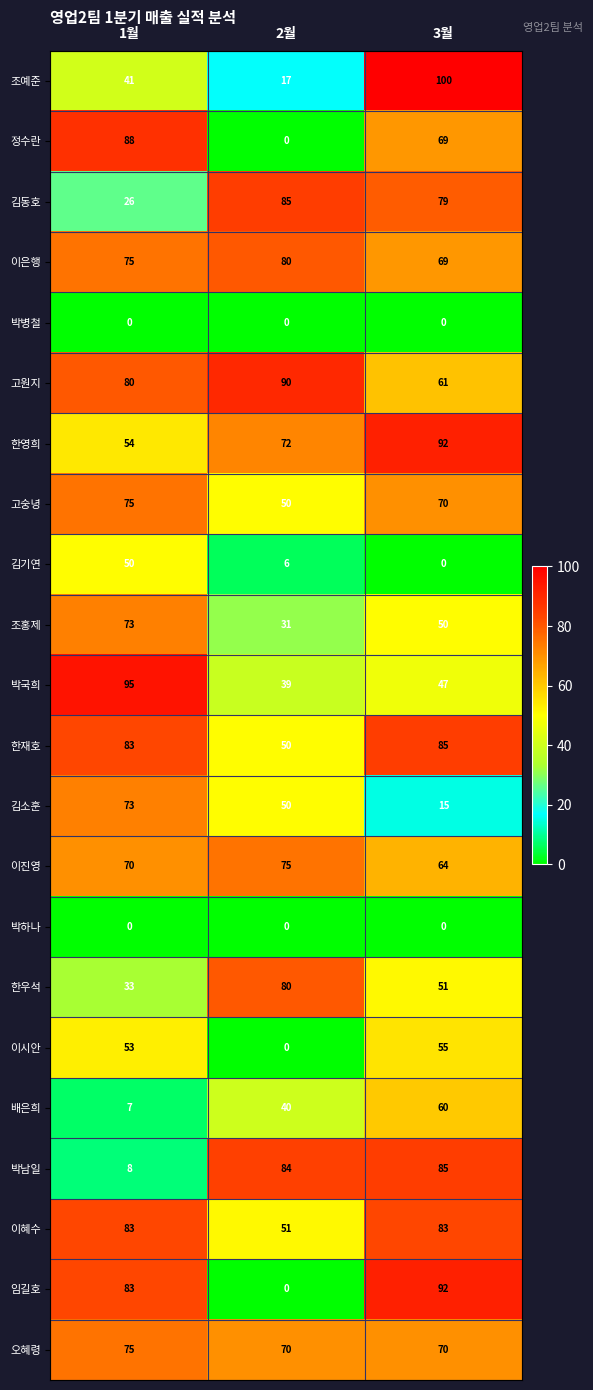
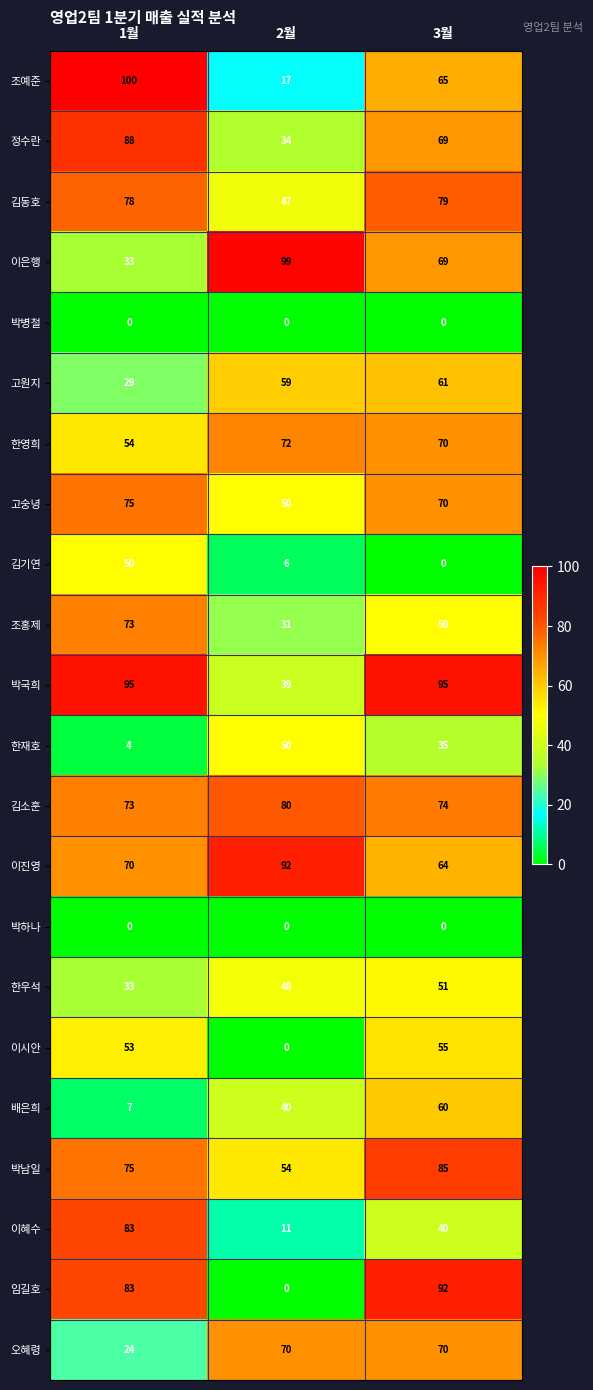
  {
    "조예준": {
-     "1월": 41,
+     "1월": 100,
      "2월": 17,
-     "3월": 100
+     "3월": 65
    },
    "정수란": {
      "1월": 88,
-     "2월": 0,
+     "2월": 34,
      "3월": 69
    },
    "김동호": {
-     "1월": 26,
-     "2월": 85,
+     "1월": 78,
+     "2월": 47,
      "3월": 79
    },
    "이은행": {
-     "1월": 75,
-     "2월": 80,
+     "1월": 33,
+     "2월": 99,
      "3월": 69
    },
    "박병철": {
      "1월": 0,
      "2월": 0,
      "3월": 0
    },
    "고원지": {
-     "1월": 80,
-     "2월": 90,
+     "1월": 29,
+     "2월": 59,
      "3월": 61
    },
    "한영희": {
      "1월": 54,
      "2월": 72,
-     "3월": 92
+     "3월": 70
    },
    "고숭녕": {
      "1월": 75,
      "2월": 50,
      "3월": 70
    },
    "김기연": {
      "1월": 50,
      "2월": 6,
      "3월": 0
    },
    "조홍제": {
      "1월": 73,
      "2월": 31,
      "3월": 50
    },
    "박국희": {
      "1월": 95,
      "2월": 39,
-     "3월": 47
+     "3월": 95
    },
    "한재호": {
-     "1월": 83,
+     "1월": 4,
      "2월": 50,
-     "3월": 85
+     "3월": 35
    },
    "김소훈": {
      "1월": 73,
-     "2월": 50,
-     "3월": 15
+     "2월": 80,
+     "3월": 74
    },
    "이진영": {
      "1월": 70,
-     "2월": 75,
+     "2월": 92,
      "3월": 64
    },
    "박하나": {
      "1월": 0,
      "2월": 0,
      "3월": 0
    },
    "한우석": {
      "1월": 33,
-     "2월": 80,
+     "2월": 48,
      "3월": 51
    },
    "이시안": {
      "1월": 53,
      "2월": 0,
      "3월": 55
    },
    "배은희": {
      "1월": 7,
      "2월": 40,
      "3월": 60
    },
    "박남일": {
-     "1월": 8,
-     "2월": 84,
+     "1월": 75,
+     "2월": 54,
      "3월": 85
    },
    "이혜수": {
      "1월": 83,
-     "2월": 51,
-     "3월": 83
+     "2월": 11,
+     "3월": 40
    },
    "임길호": {
      "1월": 83,
      "2월": 0,
      "3월": 92
    },
    "오혜령": {
-     "1월": 75,
+     "1월": 24,
      "2월": 70,
      "3월": 70
    }
  }
